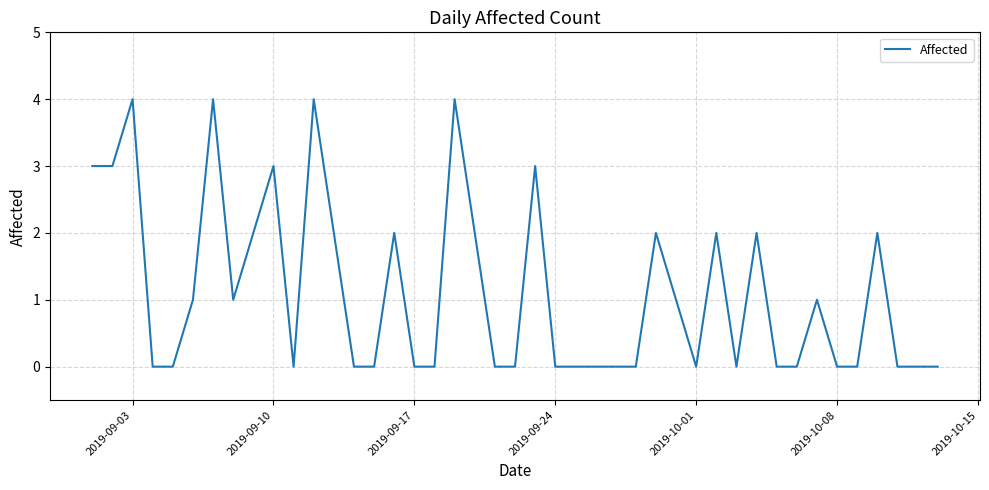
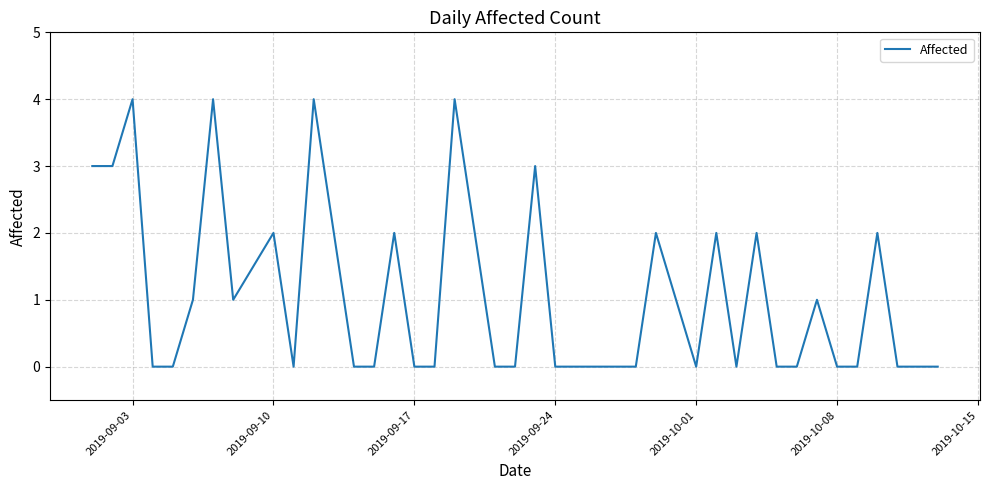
  {
    "2019-09-03": 4,
-   "2019-09-10": 3,
+   "2019-09-10": 2,
    "2019-09-17": 0,
    "2019-09-24": 0,
    "2019-10-01": 0,
    "2019-10-08": 0
  }
